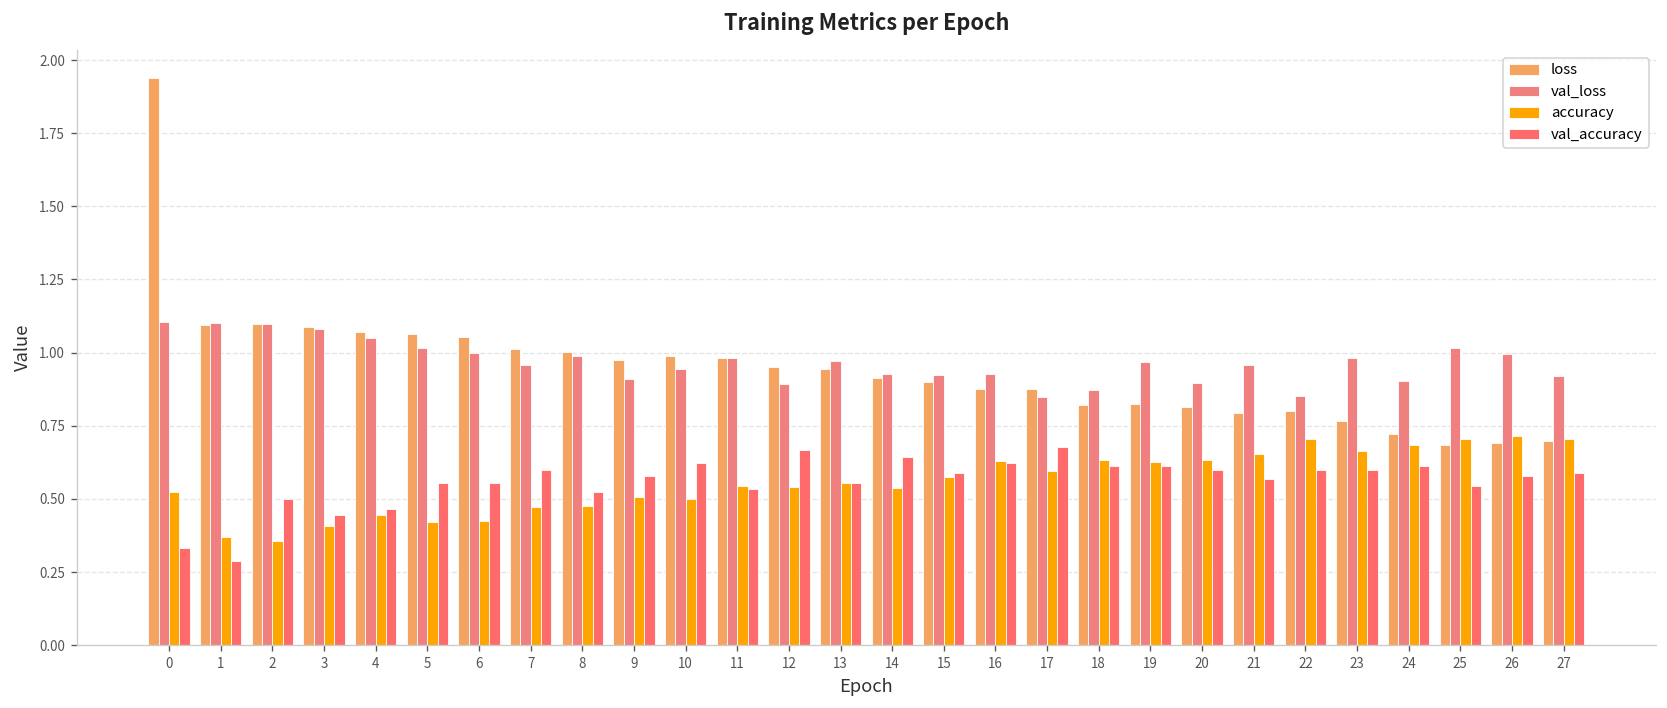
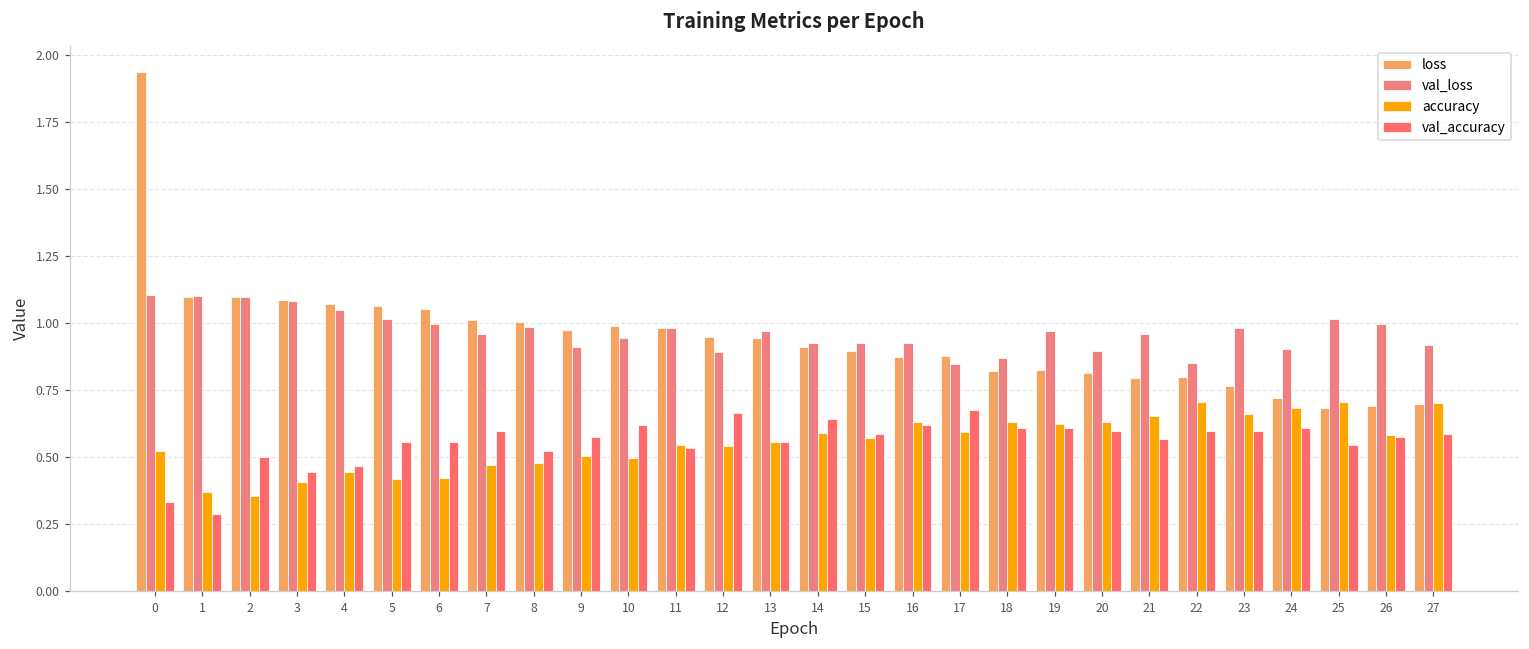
  {
    "accuracy": {
      "0": 0.52,
      "1": 0.37,
      "2": 0.36,
      "3": 0.41,
      "4": 0.45,
      "5": 0.42,
      "6": 0.42,
      "7": 0.47,
      "8": 0.48,
      "9": 0.51,
      "10": 0.50,
      "11": 0.55,
      "12": 0.54,
      "13": 0.56,
-     "14": 0.54,
+     "14": 0.59,
      "15": 0.57,
      "16": 0.63,
      "17": 0.60,
      "18": 0.63,
      "19": 0.63,
      "20": 0.63,
      "21": 0.65,
      "22": 0.71,
      "23": 0.66,
      "24": 0.68,
      "25": 0.71,
-     "26": 0.71,
+     "26": 0.58,
      "27": 0.70
    }
  }
